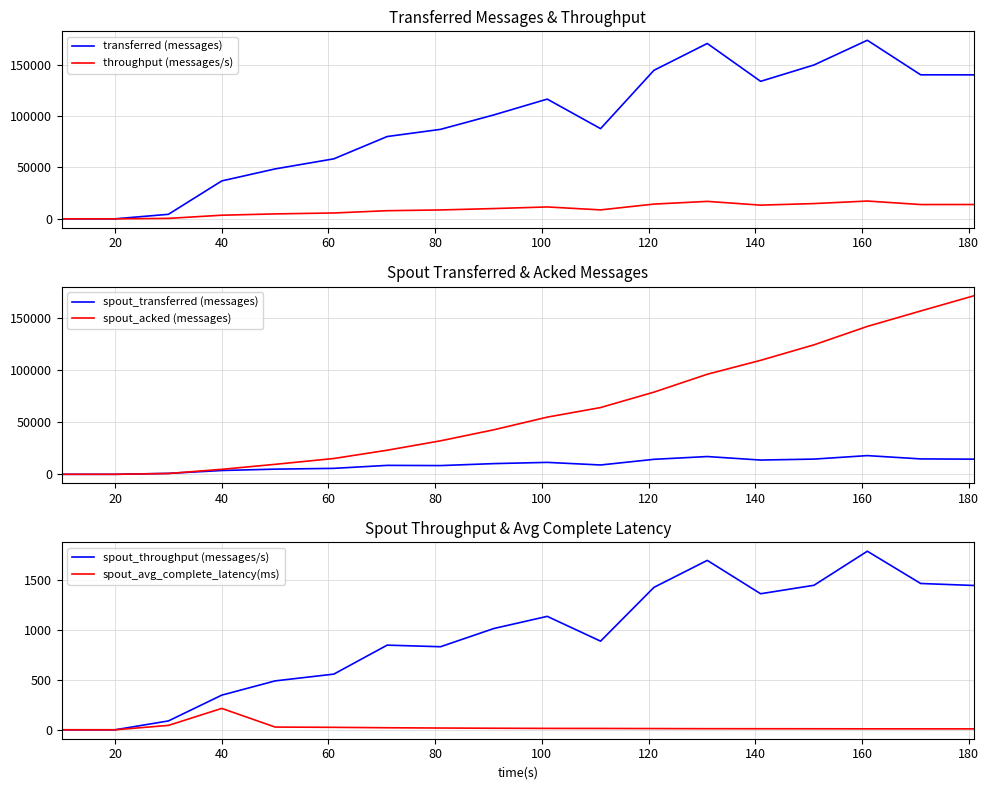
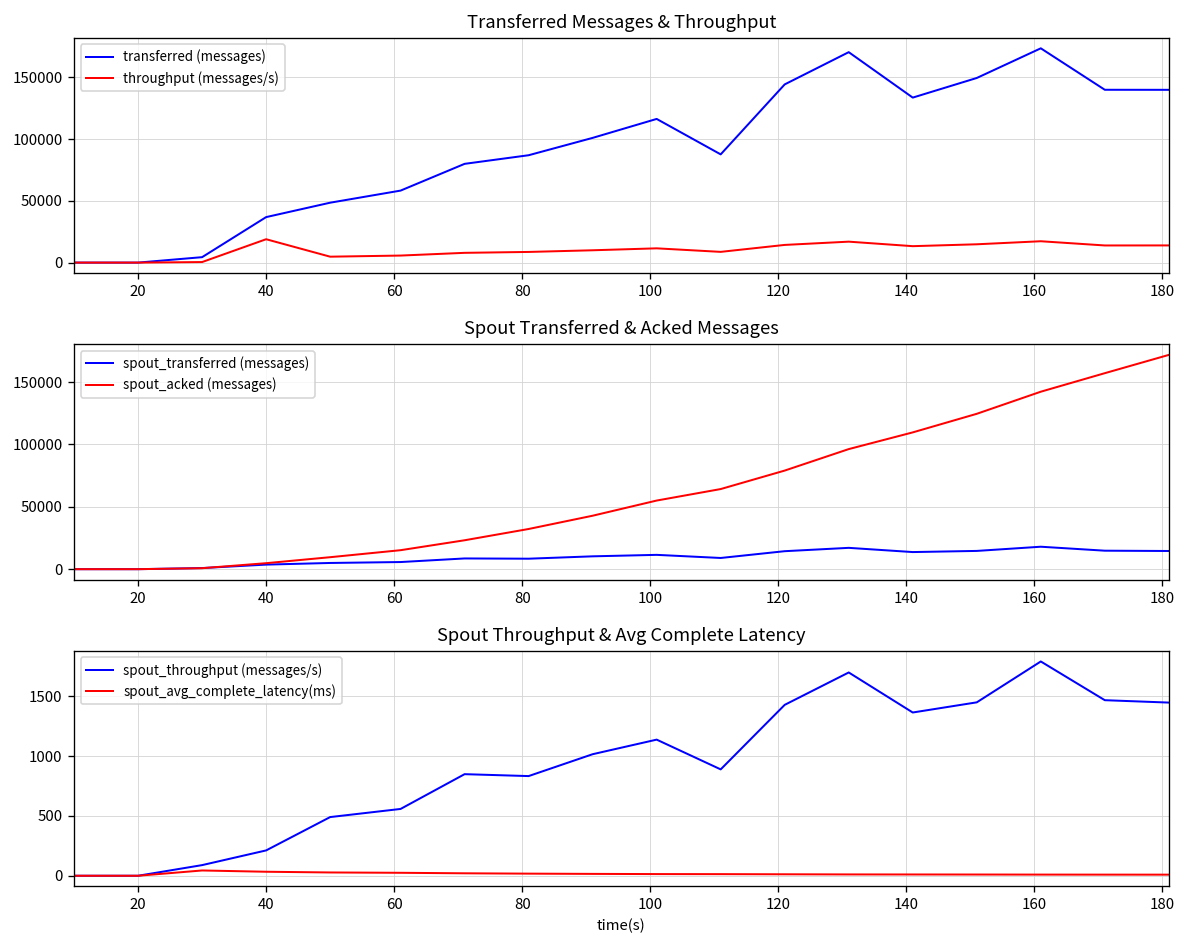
  {
    "Transferred Messages & Throughput": {
      "transferred (messages)": {
        "40": 37000
      },
      "throughput (messages/s)": {
-       "40": 4000
+       "40": 19000
      }
    },
    "Spout Throughput & Avg Complete Latency": {
      "spout_throughput (messages/s)": {
-       "40": 300
+       "40": 200
      },
      "spout_avg_complete_latency(ms)": {
-       "40": 200
+       "40": 0
      }
    }
  }
